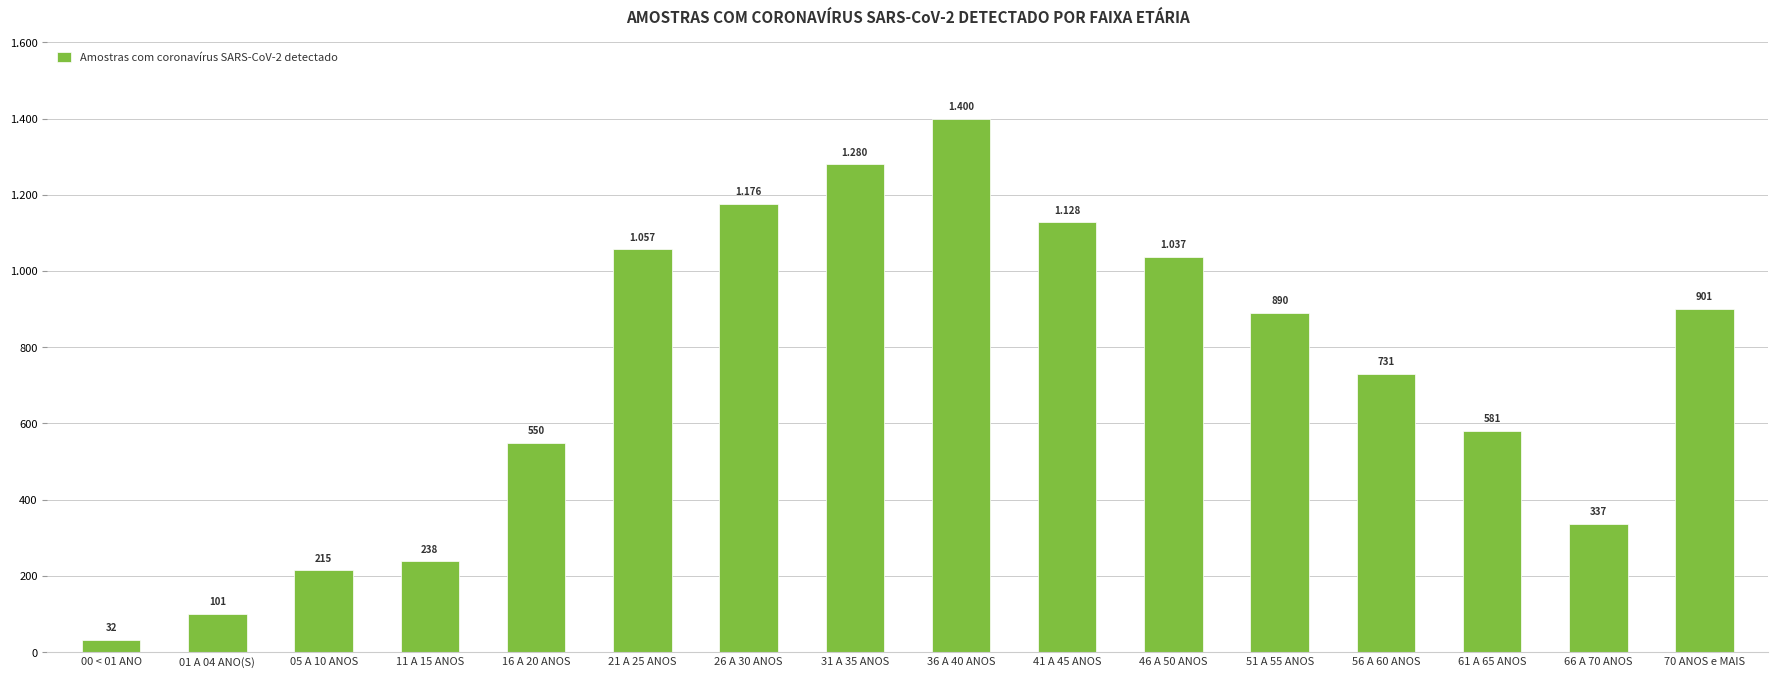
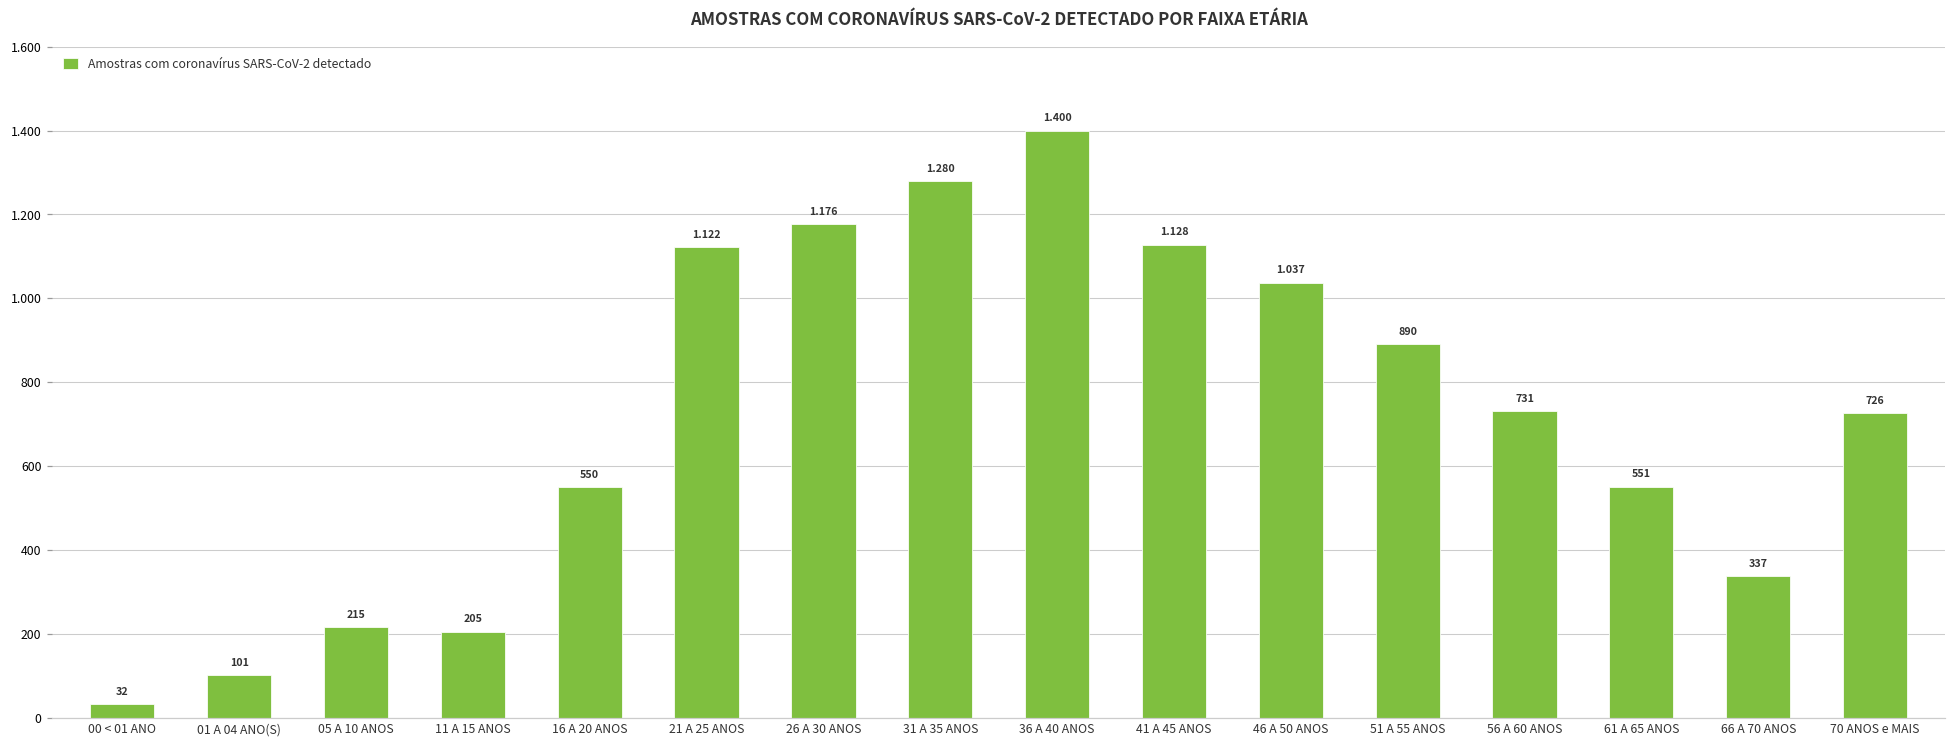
  {
    "00 < 01 ANO": 32,
    "01 A 04 ANO(S)": 101,
    "05 A 10 ANOS": 215,
-   "11 A 15 ANOS": 238,
+   "11 A 15 ANOS": 205,
    "16 A 20 ANOS": 550,
-   "21 A 25 ANOS": 1.057,
+   "21 A 25 ANOS": 1.122,
    "51 A 55 ANOS": 890,
    "56 A 60 ANOS": 731,
-   "61 A 65 ANOS": 581,
+   "61 A 65 ANOS": 551,
    "66 A 70 ANOS": 337,
-   "70 ANOS e MAIS": 901
+   "70 ANOS e MAIS": 726
  }
